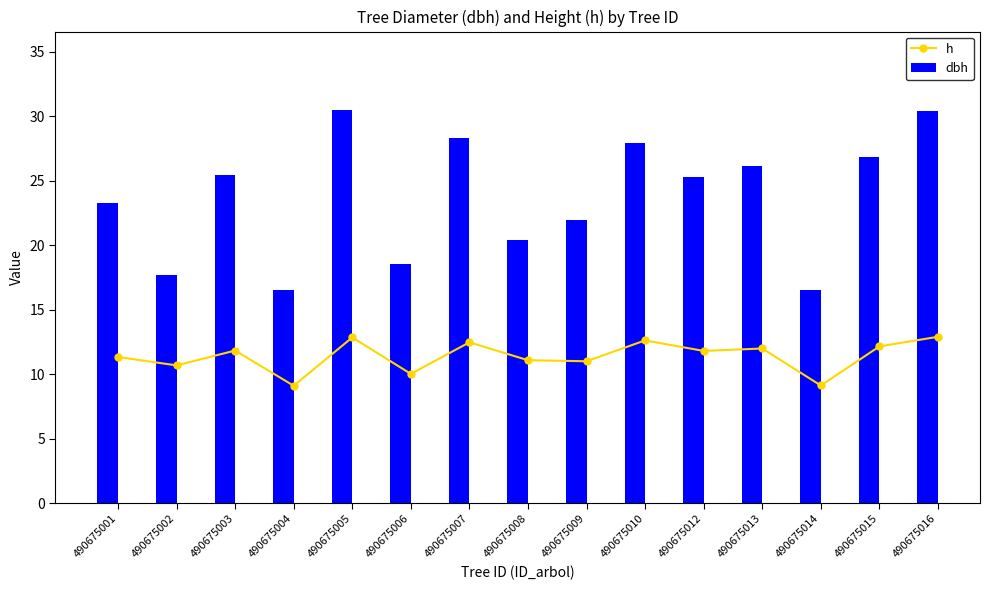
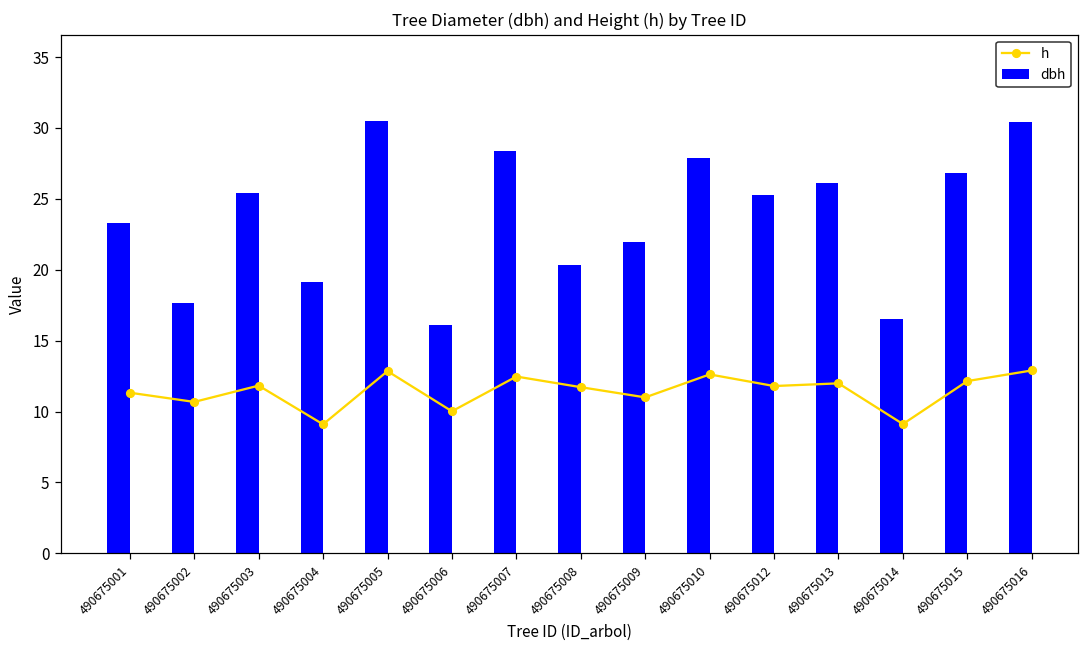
  {
    "dbh": {
      "490675001": 23.3,
      "490675002": 17.7,
      "490675003": 25.4,
-     "490675004": 16.6,
+     "490675004": 19.2,
      "490675005": 30.5,
-     "490675006": 18.5,
+     "490675006": 16.1,
      "490675007": 28.4,
      "490675008": 20.4,
      "490675009": 22.0,
      "490675010": 27.9,
      "490675012": 25.3,
      "490675013": 26.1,
      "490675014": 16.5,
      "490675015": 26.8,
      "490675016": 30.4
    },
    "h": {
      "490675001": 11.3,
      "490675002": 10.7,
      "490675003": 11.8,
      "490675004": 9.1,
      "490675005": 12.9,
      "490675006": 10.0,
      "490675007": 12.5,
-     "490675008": 11.1,
+     "490675008": 11.7,
      "490675009": 11.0,
      "490675010": 12.6,
      "490675012": 11.8,
      "490675013": 12.0,
      "490675014": 9.1,
      "490675015": 12.2,
      "490675016": 12.9
    }
  }
